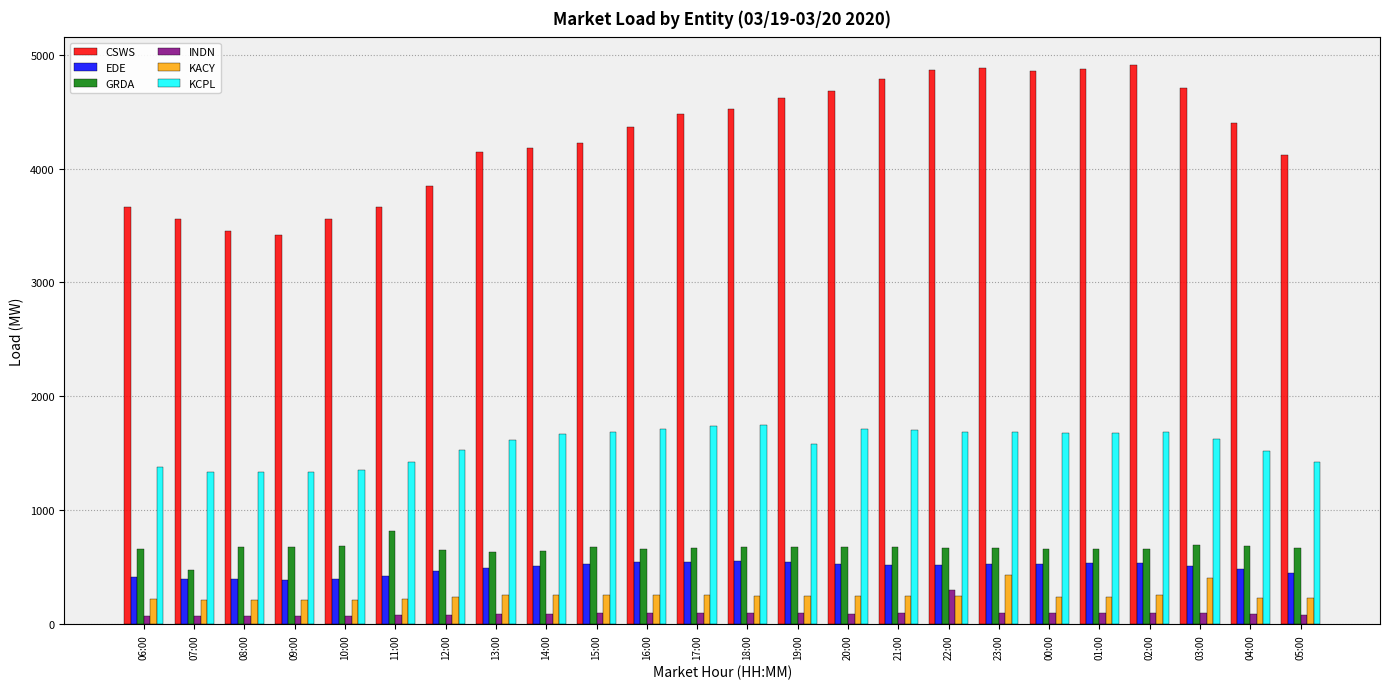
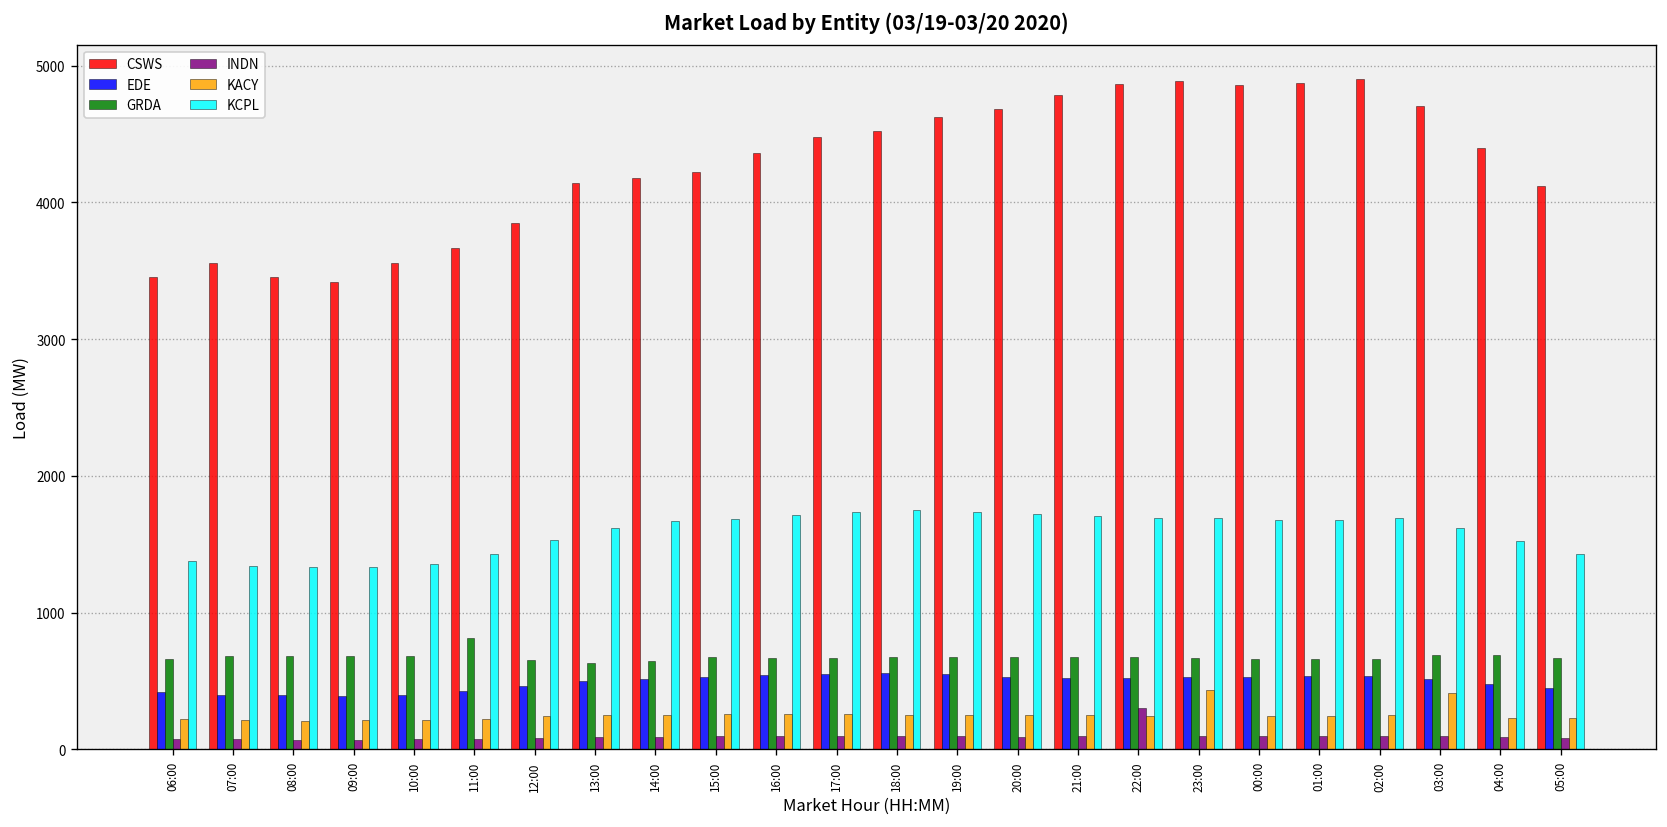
  {
    "CSWS": {
-     "06:00": 3670,
+     "06:00": 3460,
      "07:00": 3550,
      "08:00": 3460,
      "09:00": 3420,
      "10:00": 3560,
      "11:00": 3660,
      "12:00": 3850,
      "13:00": 4140,
      "14:00": 4180,
      "15:00": 4220,
      "16:00": 4360,
      "17:00": 4480,
      "18:00": 4520,
      "19:00": 4620,
      "20:00": 4680,
      "21:00": 4790,
      "22:00": 4860,
      "23:00": 4880,
      "00:00": 4860,
      "01:00": 4870,
      "02:00": 4900,
      "03:00": 4700,
      "04:00": 4400,
      "05:00": 4120
    },
    "EDE": {
      "06:00": 420,
      "07:00": 400,
      "08:00": 400,
      "09:00": 390,
      "10:00": 400,
      "11:00": 420,
      "12:00": 470,
      "13:00": 500,
      "14:00": 510,
      "15:00": 530,
      "16:00": 550,
      "17:00": 550,
      "18:00": 560,
      "19:00": 550,
      "20:00": 530,
      "21:00": 520,
      "22:00": 520,
      "23:00": 530,
      "00:00": 530,
      "01:00": 540,
      "02:00": 540,
      "03:00": 510,
      "04:00": 480,
      "05:00": 450
    },
    "GRDA": {
      "06:00": 660,
-     "07:00": 480,
+     "07:00": 690,
      "08:00": 680,
      "09:00": 680,
      "10:00": 690,
      "11:00": 820,
      "12:00": 650,
      "13:00": 630,
      "14:00": 640,
      "15:00": 680,
      "16:00": 670,
      "17:00": 670,
      "18:00": 680,
      "19:00": 680,
      "20:00": 680,
      "21:00": 680,
      "22:00": 670,
      "23:00": 670,
      "00:00": 660,
      "01:00": 660,
      "02:00": 660,
      "03:00": 690,
      "04:00": 690,
      "05:00": 670
    },
    "INDN": {
      "06:00": 80,
      "07:00": 70,
      "08:00": 70,
      "09:00": 70,
      "10:00": 80,
      "11:00": 80,
      "12:00": 90,
      "13:00": 90,
      "14:00": 90,
      "15:00": 100,
      "16:00": 100,
      "17:00": 100,
      "18:00": 100,
      "19:00": 100,
      "20:00": 90,
      "21:00": 100,
      "22:00": 300,
      "23:00": 100,
      "00:00": 100,
      "01:00": 100,
      "02:00": 100,
      "03:00": 100,
      "04:00": 90,
      "05:00": 80
    },
    "KACY": {
      "06:00": 220,
      "07:00": 220,
      "08:00": 210,
      "09:00": 210,
      "10:00": 210,
      "11:00": 220,
      "12:00": 240,
      "13:00": 250,
      "14:00": 250,
      "15:00": 260,
      "16:00": 260,
      "17:00": 260,
      "18:00": 250,
      "19:00": 250,
      "20:00": 250,
      "21:00": 250,
      "22:00": 250,
      "23:00": 440,
      "00:00": 240,
      "01:00": 240,
      "02:00": 250,
      "03:00": 410,
      "04:00": 230,
      "05:00": 230
    },
    "KCPL": {
      "06:00": 1380,
      "07:00": 1340,
      "08:00": 1340,
      "09:00": 1340,
      "10:00": 1350,
      "11:00": 1430,
      "12:00": 1530,
      "13:00": 1620,
      "14:00": 1670,
      "15:00": 1690,
      "16:00": 1720,
      "17:00": 1740,
      "18:00": 1750,
-     "19:00": 1580,
+     "19:00": 1730,
      "20:00": 1720,
      "21:00": 1710,
      "22:00": 1690,
      "23:00": 1690,
      "00:00": 1680,
      "01:00": 1680,
      "02:00": 1690,
      "03:00": 1620,
      "04:00": 1520,
      "05:00": 1430
    }
  }
